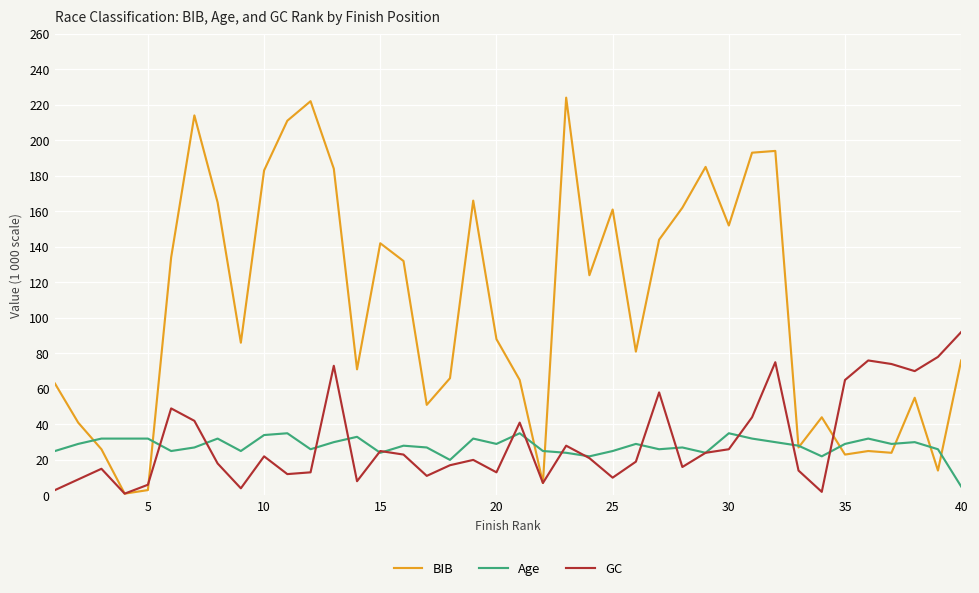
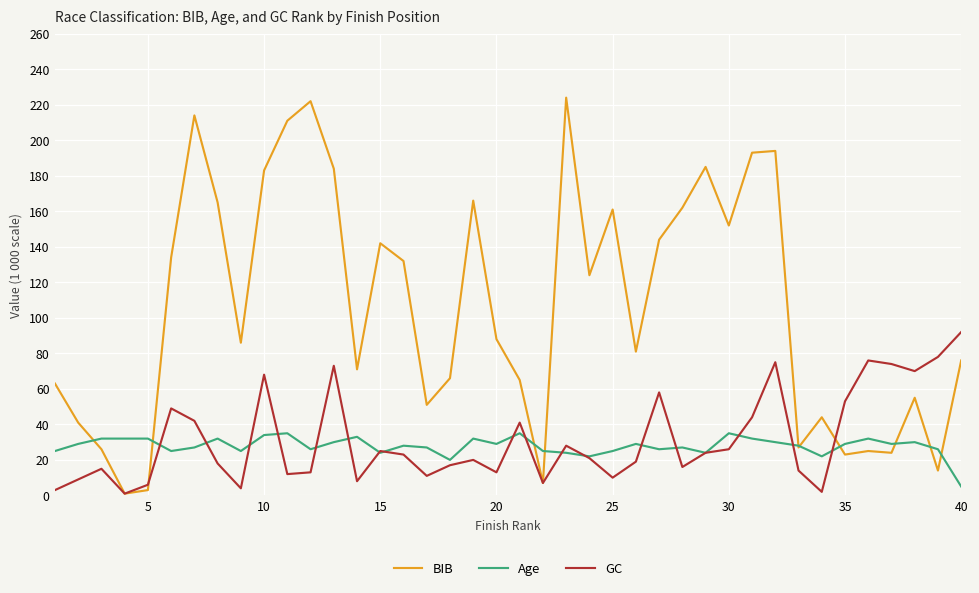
  {
    "BIB": {
      "5": 3,
      "10": 183,
      "15": 142,
      "20": 88,
      "25": 161,
      "30": 152,
      "35": 23,
      "40": 76
    },
    "Age": {
      "5": 32,
      "10": 34,
      "20": 29,
      "25": 25,
      "30": 35,
      "35": 29,
      "40": 5
    },
    "GC": {
      "5": 6,
-     "10": 22,
+     "10": 68,
      "20": 13,
      "25": 10,
      "30": 26,
-     "35": 65,
+     "35": 53,
      "40": 92
    }
  }
